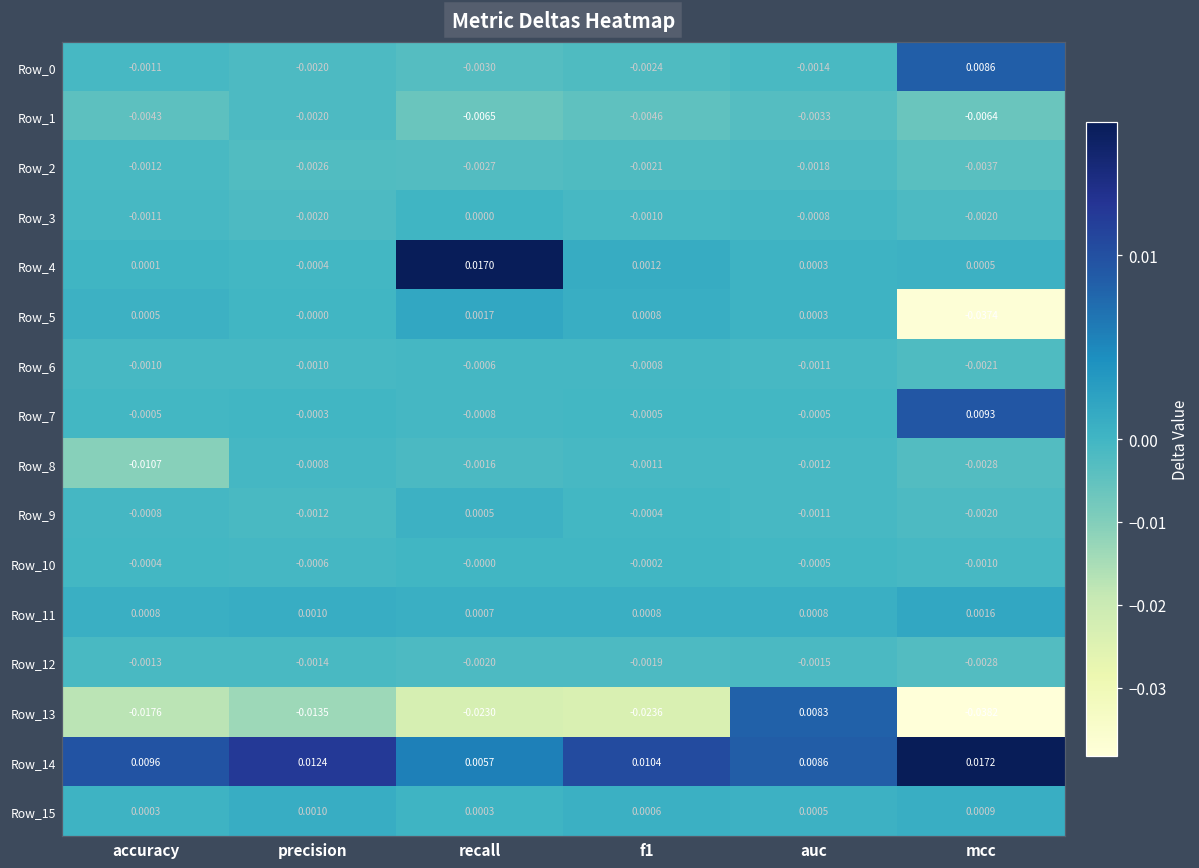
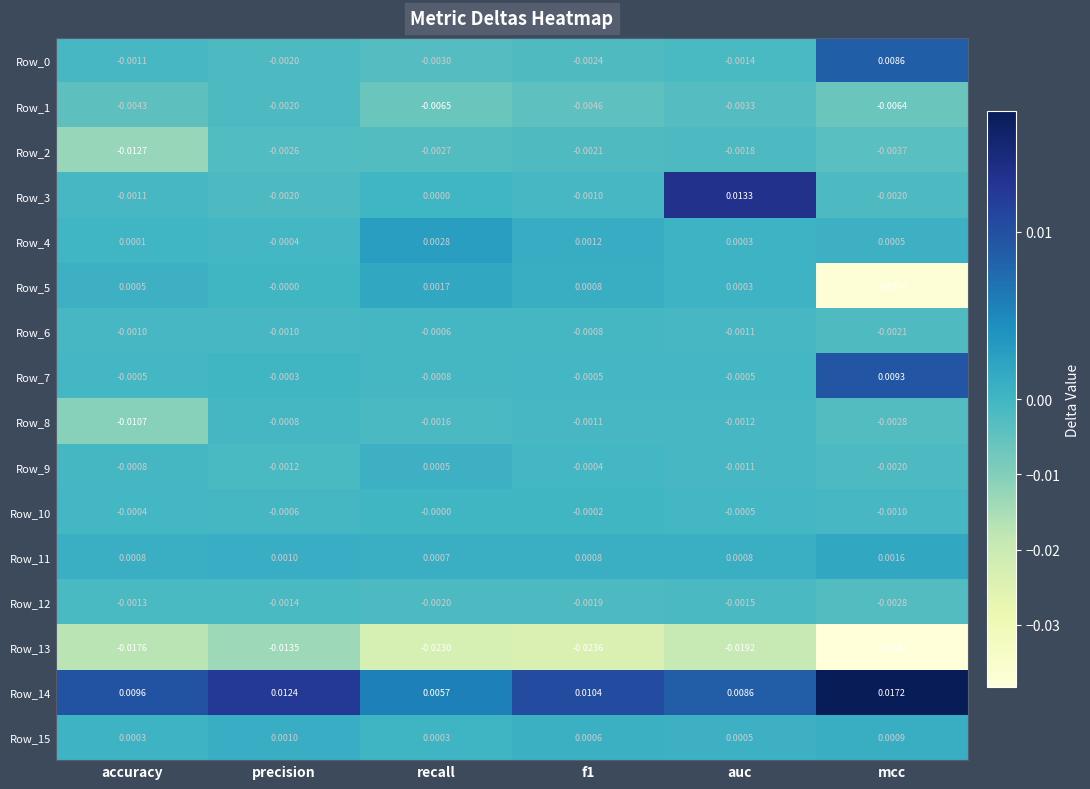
  {
    "Row_0": {
      "accuracy": -0.0011,
      "precision": -0.0020,
      "recall": -0.0030,
      "f1": -0.0024,
      "auc": -0.0014,
      "mcc": 0.0086
    },
    "Row_1": {
      "accuracy": -0.0043,
      "precision": -0.0020,
      "recall": -0.0065,
      "f1": -0.0046,
      "auc": -0.0033,
      "mcc": -0.0064
    },
    "Row_2": {
-     "accuracy": -0.0012,
+     "accuracy": -0.0127,
      "precision": -0.0026,
      "recall": -0.0027,
      "f1": -0.0021,
      "auc": -0.0018,
      "mcc": -0.0037
    },
    "Row_3": {
      "accuracy": -0.0011,
      "precision": -0.0020,
      "recall": 0.0000,
      "f1": -0.0010,
-     "auc": -0.0008,
+     "auc": 0.0133,
      "mcc": -0.0020
    },
    "Row_4": {
      "accuracy": 0.0001,
      "precision": -0.0004,
-     "recall": 0.0170,
+     "recall": 0.0028,
      "f1": 0.0012,
      "auc": 0.0003,
      "mcc": 0.0005
    },
    "Row_5": {
      "accuracy": 0.0005,
      "precision": -0.0000,
      "recall": 0.0017,
      "f1": 0.0008,
      "auc": 0.0003
    },
    "Row_6": {
      "accuracy": -0.0010,
      "precision": -0.0010,
      "recall": -0.0006,
      "f1": -0.0008,
      "auc": -0.0011,
      "mcc": -0.0021
    },
    "Row_7": {
      "accuracy": -0.0005,
      "precision": -0.0003,
      "recall": -0.0008,
      "f1": -0.0005,
      "auc": -0.0005,
      "mcc": 0.0093
    },
    "Row_8": {
      "accuracy": -0.0107,
      "precision": -0.0008,
      "recall": -0.0016,
      "f1": -0.0011,
      "auc": -0.0012,
      "mcc": -0.0028
    },
    "Row_9": {
      "accuracy": -0.0008,
      "precision": -0.0012,
      "recall": 0.0005,
      "f1": -0.0004,
      "auc": -0.0011,
      "mcc": -0.0020
    },
    "Row_10": {
      "accuracy": -0.0004,
      "precision": -0.0006,
      "recall": -0.0000,
      "f1": -0.0002,
      "auc": -0.0005,
      "mcc": -0.0010
    },
    "Row_11": {
      "accuracy": 0.0008,
      "precision": 0.0010,
      "recall": 0.0007,
      "f1": 0.0008,
      "auc": 0.0008,
      "mcc": 0.0016
    },
    "Row_12": {
      "accuracy": -0.0013,
      "precision": -0.0014,
      "recall": -0.0020,
      "f1": -0.0019,
      "auc": -0.0015,
      "mcc": -0.0028
    },
    "Row_13": {
      "accuracy": -0.0176,
      "precision": -0.0135,
      "recall": -0.0230,
      "f1": -0.0236,
-     "auc": 0.0083
+     "auc": -0.0192
    },
    "Row_14": {
      "accuracy": 0.0096,
      "precision": 0.0124,
      "recall": 0.0057,
      "f1": 0.0104,
      "auc": 0.0086,
      "mcc": 0.0172
    },
    "Row_15": {
      "accuracy": 0.0003,
      "precision": 0.0010,
      "recall": 0.0003,
      "f1": 0.0006,
      "auc": 0.0005,
      "mcc": 0.0009
    }
  }
